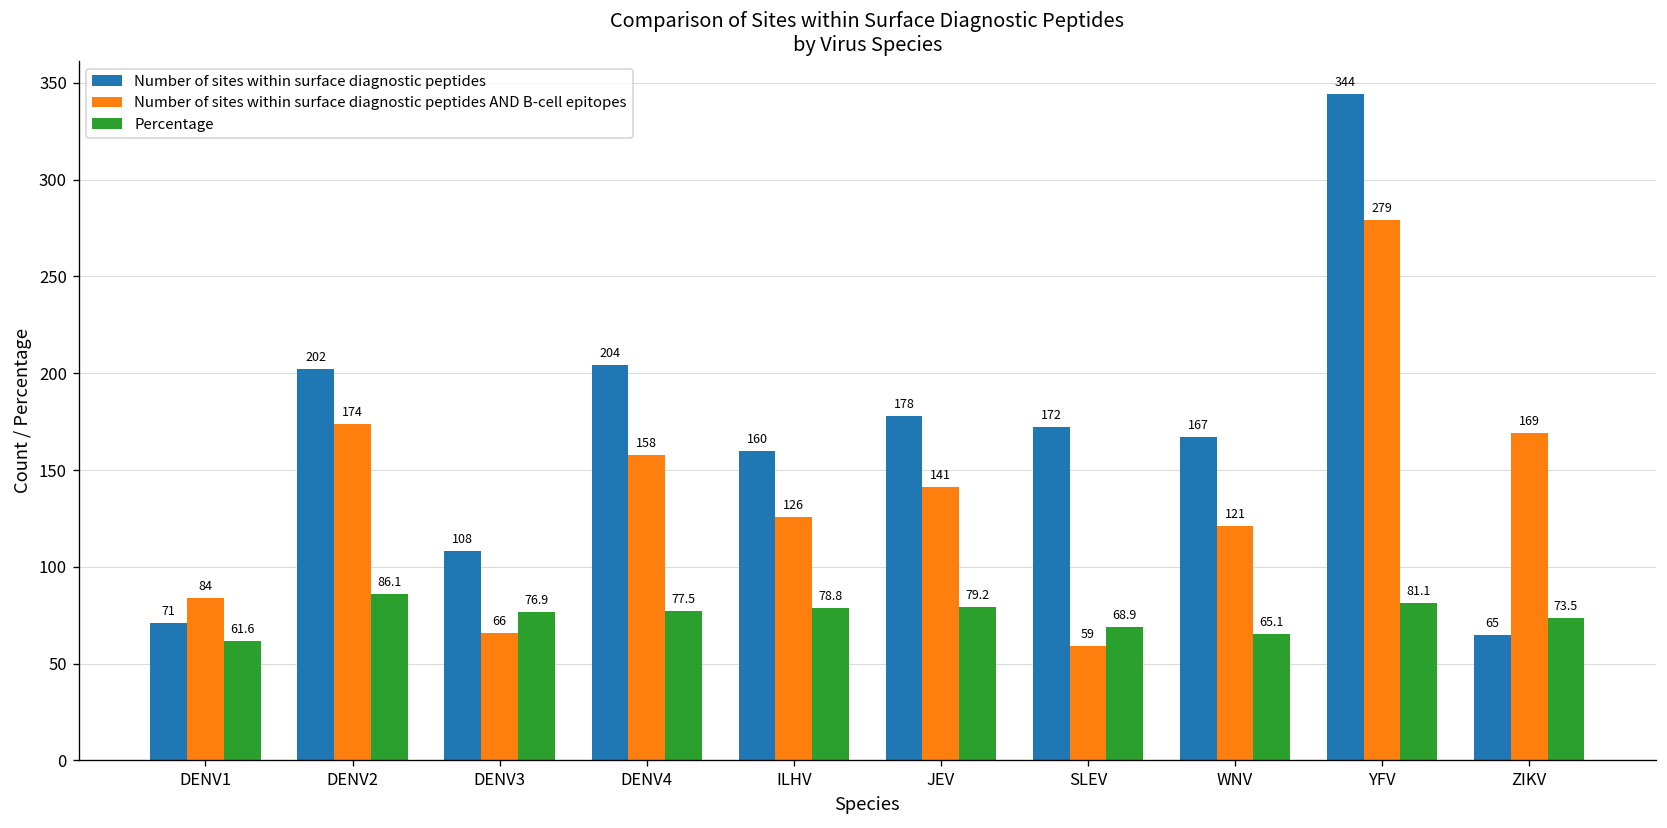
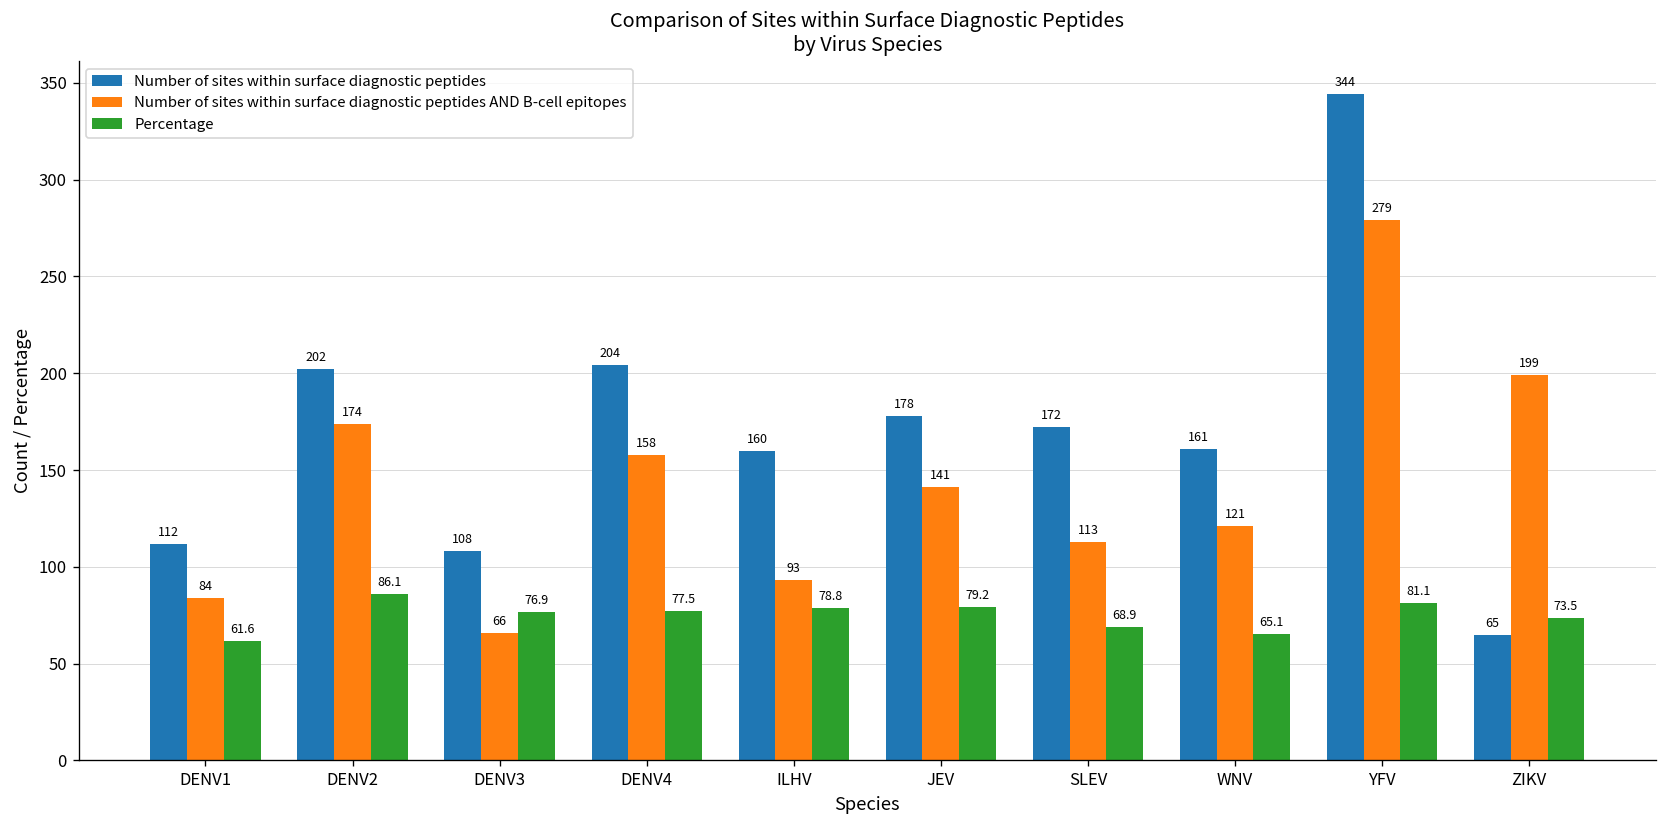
  {
    "Number of sites within surface diagnostic peptides": {
-     "DENV1": 71,
+     "DENV1": 112,
      "DENV2": 202,
      "DENV3": 108,
      "DENV4": 204,
      "ILHV": 160,
      "JEV": 178,
      "SLEV": 172,
-     "WNV": 167,
+     "WNV": 161,
      "YFV": 344,
      "ZIKV": 65
    },
    "Number of sites within surface diagnostic peptides AND B-cell epitopes": {
      "DENV1": 84,
      "DENV2": 174,
      "DENV3": 66,
      "DENV4": 158,
-     "ILHV": 126,
+     "ILHV": 93,
      "JEV": 141,
-     "SLEV": 59,
+     "SLEV": 113,
      "WNV": 121,
      "YFV": 279,
-     "ZIKV": 169
+     "ZIKV": 199
    },
    "Percentage": {
      "DENV1": 61.6,
      "DENV2": 86.1,
      "DENV3": 76.9,
      "DENV4": 77.5,
      "ILHV": 78.8,
      "JEV": 79.2,
      "SLEV": 68.9,
      "WNV": 65.1,
      "YFV": 81.1,
      "ZIKV": 73.5
    }
  }
